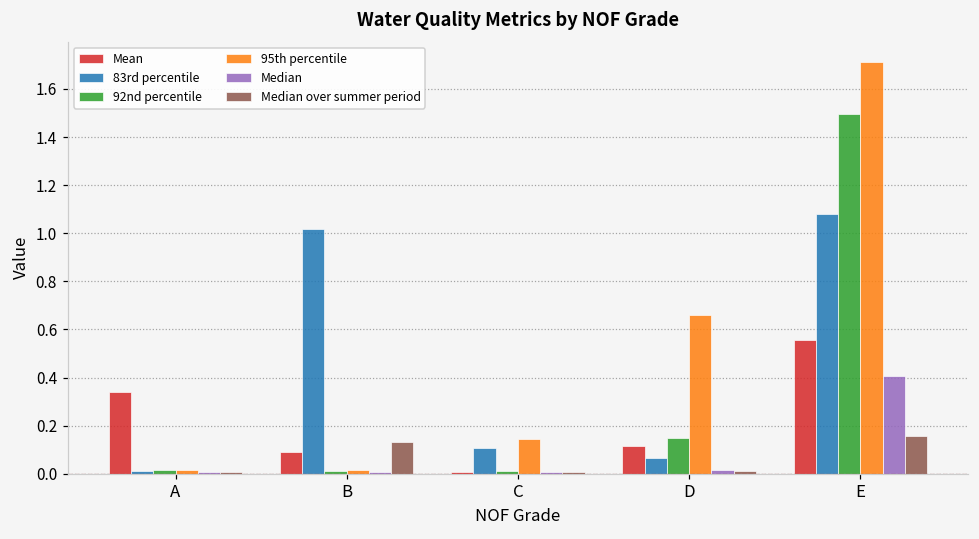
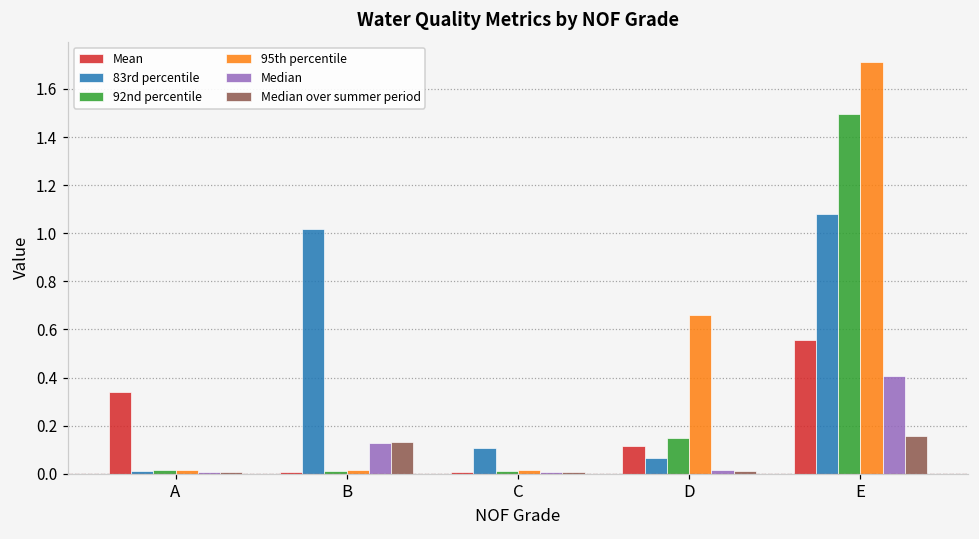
  {
    "Mean": {
      "A": 0.34,
-     "B": 0.09,
+     "B": 0.01,
      "D": 0.12,
      "E": 0.56
    },
    "83rd percentile": {
      "A": 0.01,
      "B": 1.02,
      "C": 0.11,
      "D": 0.07,
      "E": 1.08
    },
    "92nd percentile": {
      "A": 0.01,
      "B": 0.01,
      "C": 0.01,
      "D": 0.15,
      "E": 1.49
    },
    "95th percentile": {
      "A": 0.01,
      "B": 0.01,
-     "C": 0.14,
+     "C": 0.01,
      "D": 0.66,
      "E": 1.71
    },
    "Median": {
-     "B": 0.01,
+     "B": 0.13,
      "D": 0.02,
      "E": 0.41
    },
    "Median over summer period": {
      "B": 0.13,
      "D": 0.01,
      "E": 0.16
    }
  }
